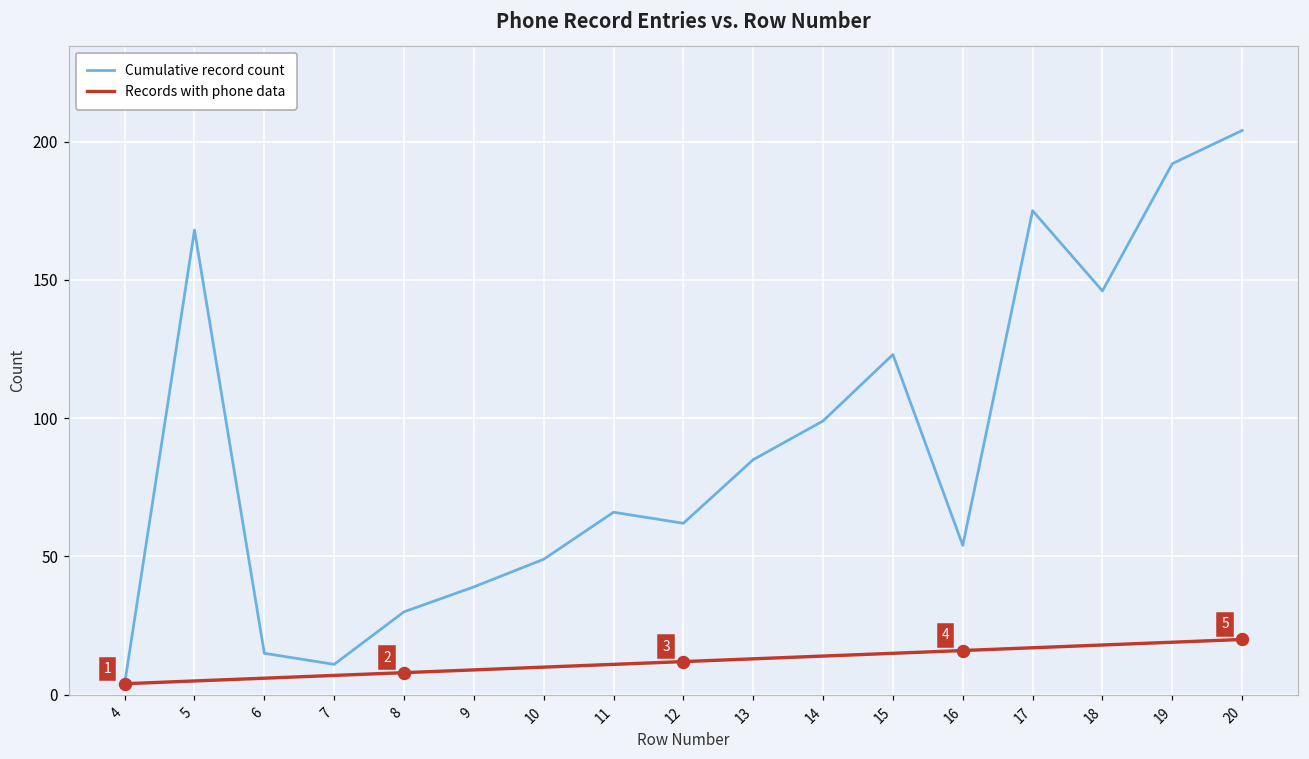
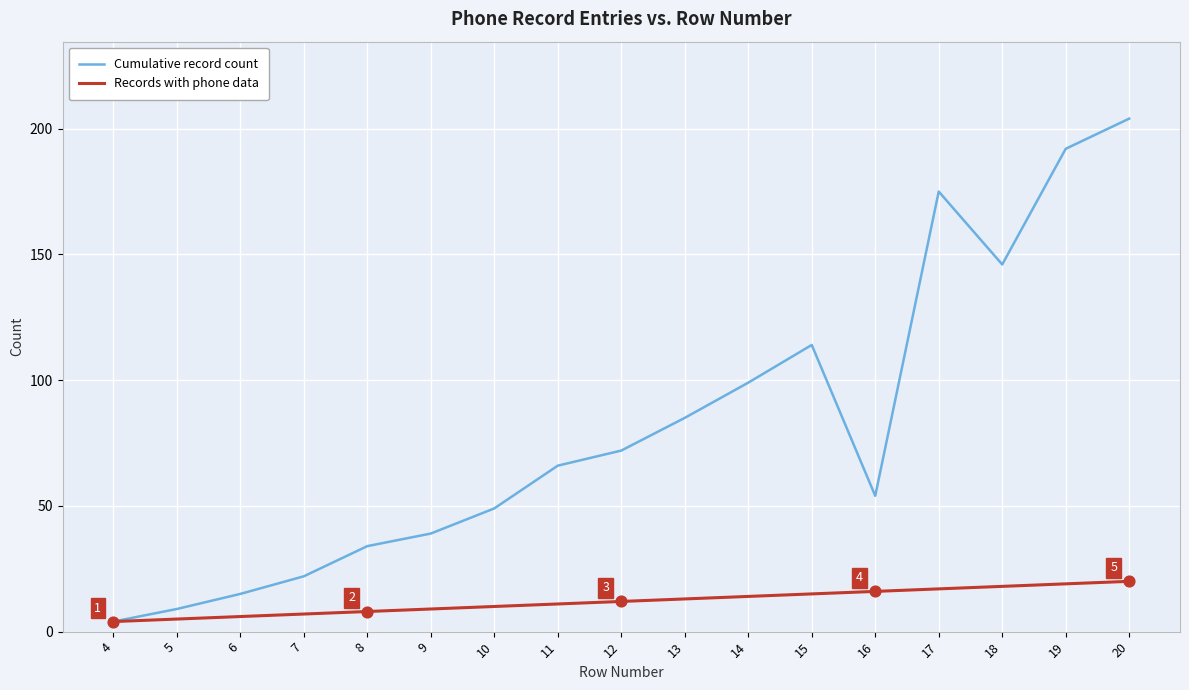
  {
    "Cumulative record count": {
-     "5": 168,
+     "5": 9,
      "6": 15,
-     "7": 11,
-     "8": 30,
+     "7": 22,
+     "8": 34,
      "9": 39,
      "10": 49,
      "11": 66,
-     "12": 62,
+     "12": 72,
      "13": 85,
      "14": 99,
-     "15": 123,
+     "15": 114,
      "16": 54,
      "17": 175,
      "18": 146,
      "19": 192,
      "20": 204
    }
  }
